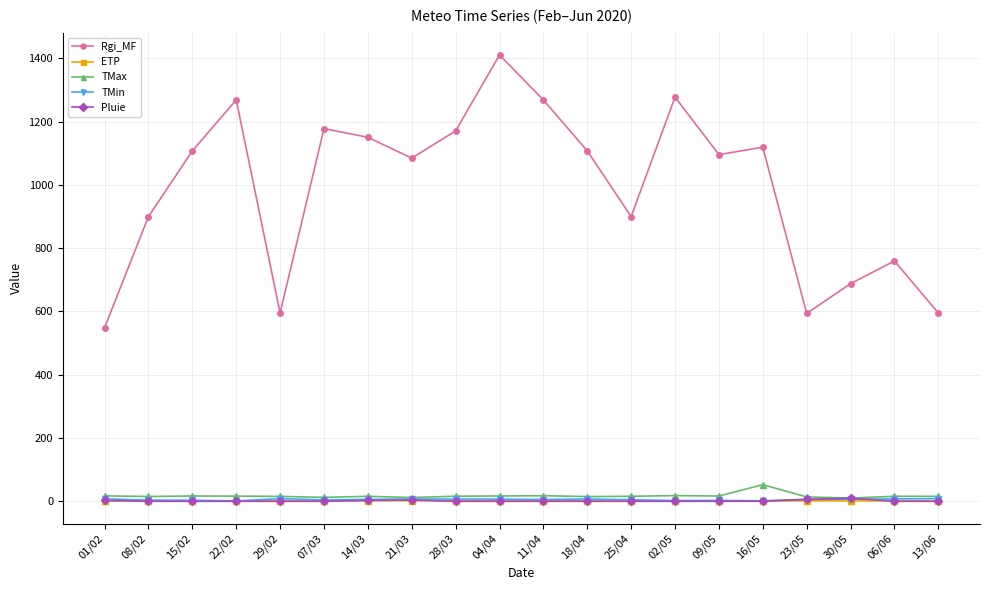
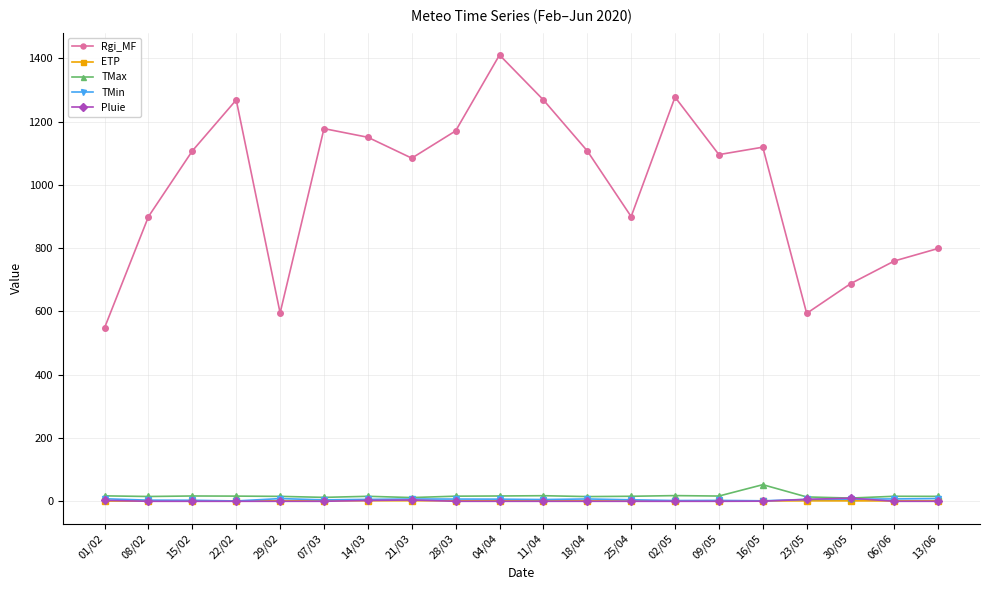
  {
    "Rgi_MF": {
      "01/02": 550,
      "08/02": 900,
      "15/02": 1110,
      "22/02": 1270,
      "29/02": 600,
      "07/03": 1180,
      "14/03": 1150,
      "21/03": 1080,
      "28/03": 1170,
      "04/04": 1410,
      "11/04": 1270,
      "18/04": 1110,
      "25/04": 900,
      "02/05": 1280,
      "09/05": 1100,
      "16/05": 1120,
      "23/05": 590,
      "30/05": 690,
      "06/06": 760,
-     "13/06": 600
+     "13/06": 800
    },
    "TMax": {
      "01/02": 20,
      "08/02": 20,
      "15/02": 20,
      "22/02": 20,
      "14/03": 20,
      "28/03": 20,
      "04/04": 20,
      "11/04": 20,
      "25/04": 20,
      "02/05": 20,
      "09/05": 20,
      "16/05": 50,
      "06/06": 20
    }
  }
